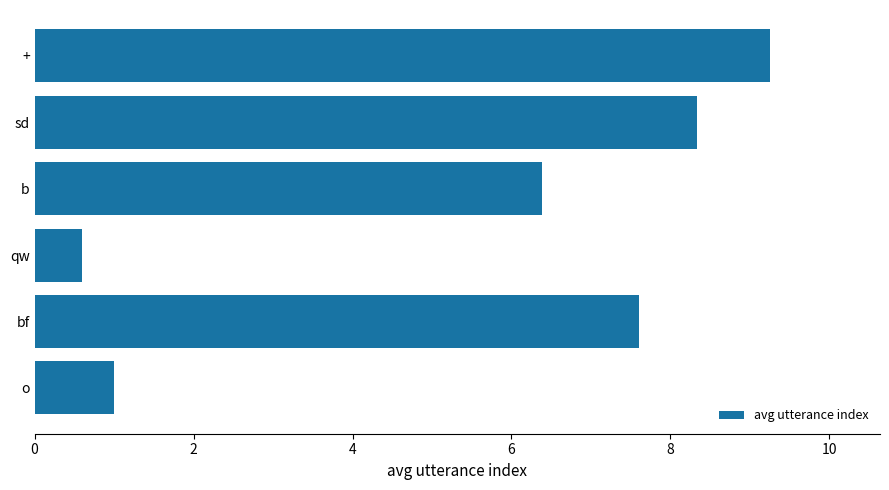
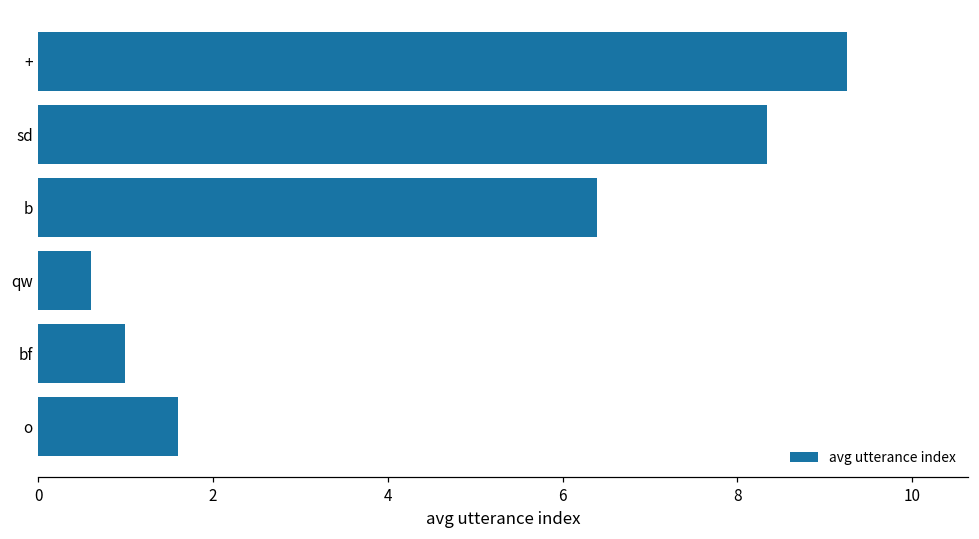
  {
    "+": 9.3,
    "sd": 8.3,
    "b": 6.4,
    "qw": 0.6,
-   "bf": 7.6,
-   "o": 1.0
+   "bf": 1.0,
+   "o": 1.6
  }
